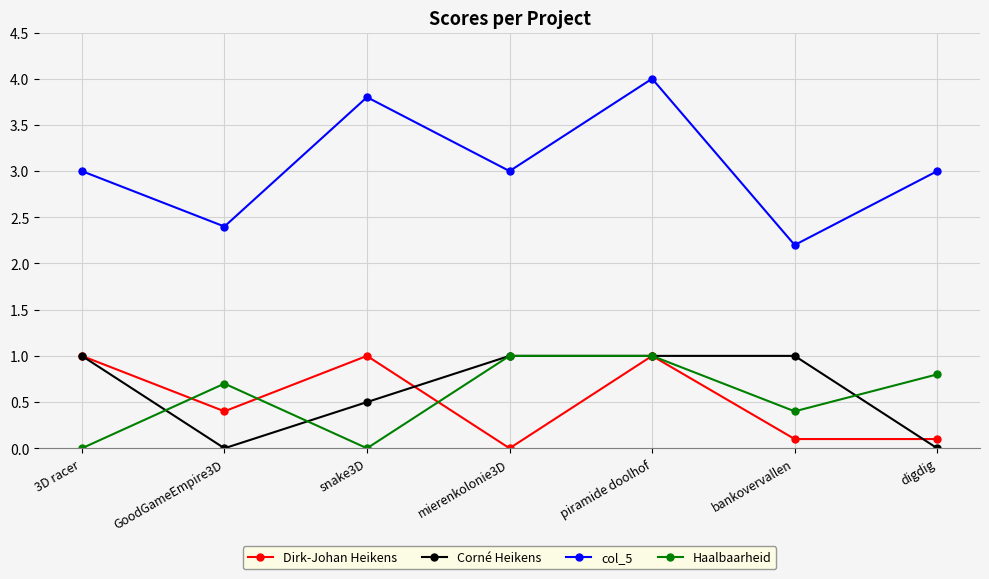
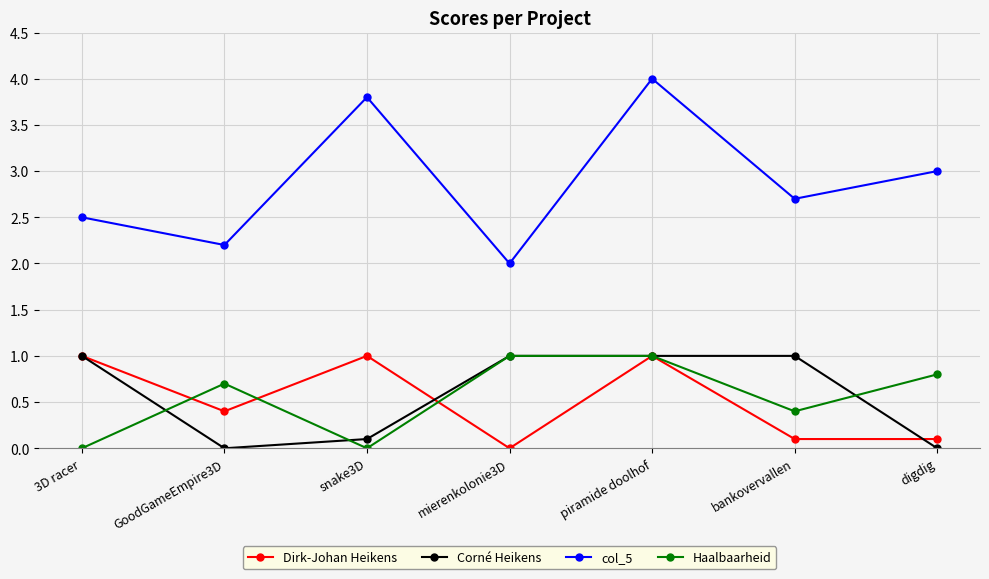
  {
    "Dirk-Johan Heikens": {
      "GoodGameEmpire3D": 0.4,
      "snake3D": 1.0,
      "mierenkolonie3D": 0.0,
      "bankovervallen": 0.1,
      "digdig": 0.1
    },
    "Corné Heikens": {
      "GoodGameEmpire3D": 0.0,
-     "snake3D": 0.5,
+     "snake3D": 0.1,
      "bankovervallen": 1.0,
      "digdig": 0.0
    },
    "col_5": {
-     "3D racer": 3.0,
-     "GoodGameEmpire3D": 2.4,
+     "3D racer": 2.5,
+     "GoodGameEmpire3D": 2.2,
      "snake3D": 3.8,
-     "mierenkolonie3D": 3,
+     "mierenkolonie3D": 2,
      "piramide doolhof": 4.0,
-     "bankovervallen": 2.2,
+     "bankovervallen": 2.7,
      "digdig": 3.0
    },
    "Haalbaarheid": {
      "3D racer": 0.0,
      "GoodGameEmpire3D": 0.7,
      "snake3D": 0.0,
      "bankovervallen": 0.4,
      "digdig": 0.8
    }
  }
